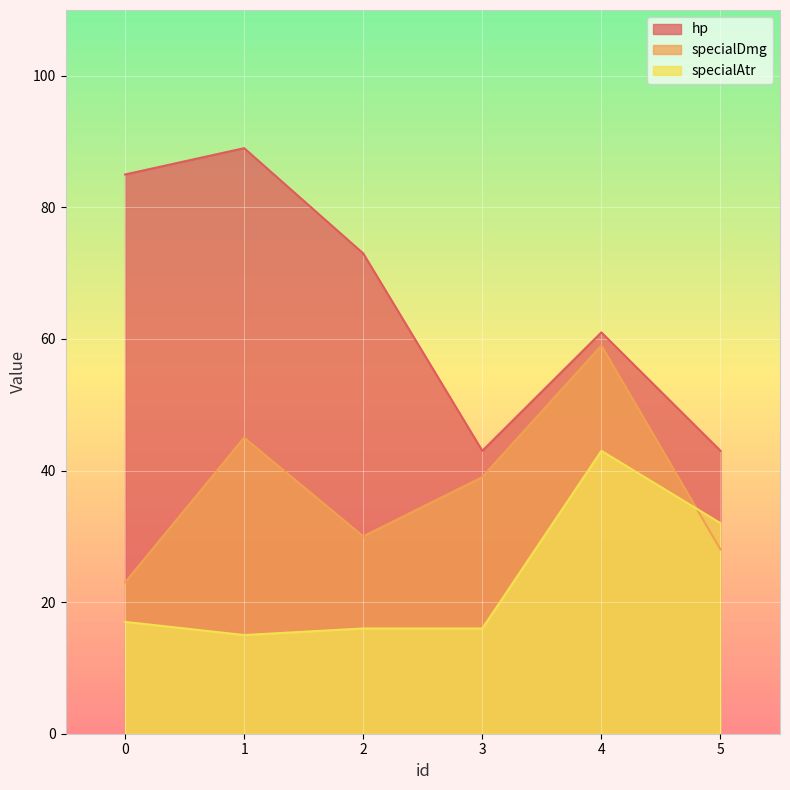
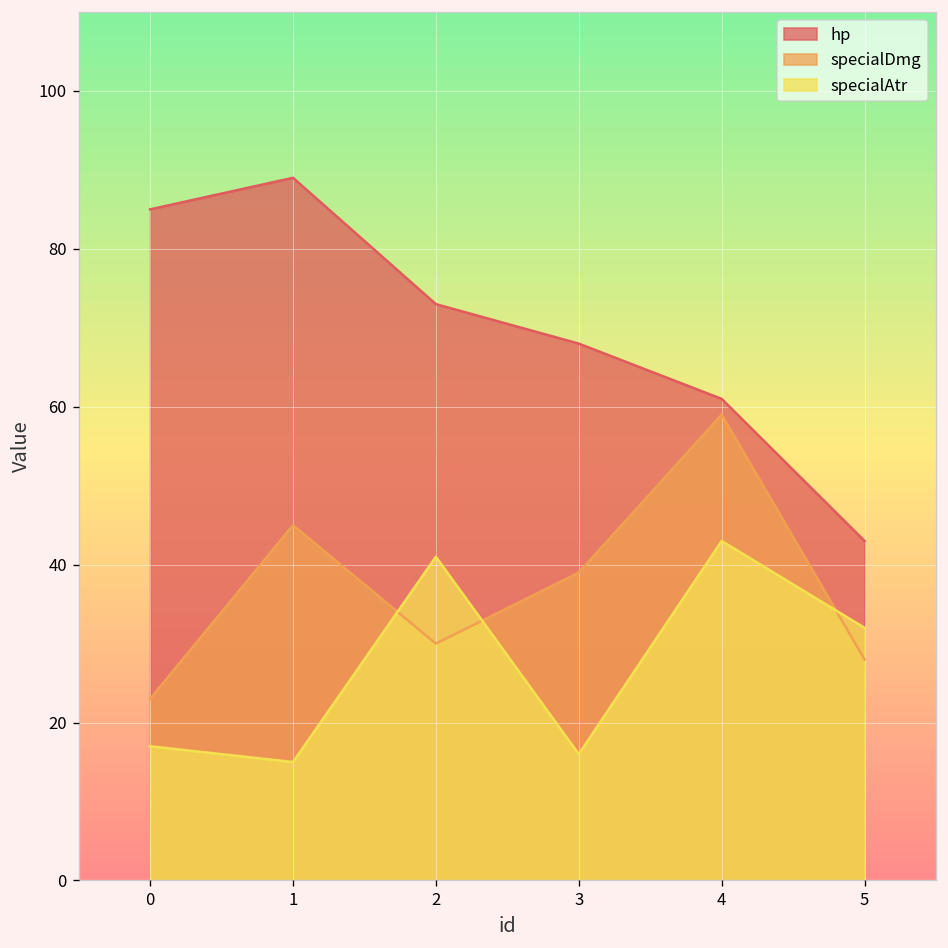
  {
    "hp": {
      "0": 85,
      "1": 89,
      "2": 73,
-     "3": 43,
+     "3": 68,
      "4": 61,
      "5": 43
    },
    "specialDmg": {
      "0": 23,
      "1": 45,
      "2": 30,
      "3": 39,
      "4": 59,
      "5": 28
    },
    "specialAtr": {
      "0": 17,
      "1": 15,
-     "2": 16,
+     "2": 41,
      "3": 16,
      "4": 43,
      "5": 32
    }
  }
